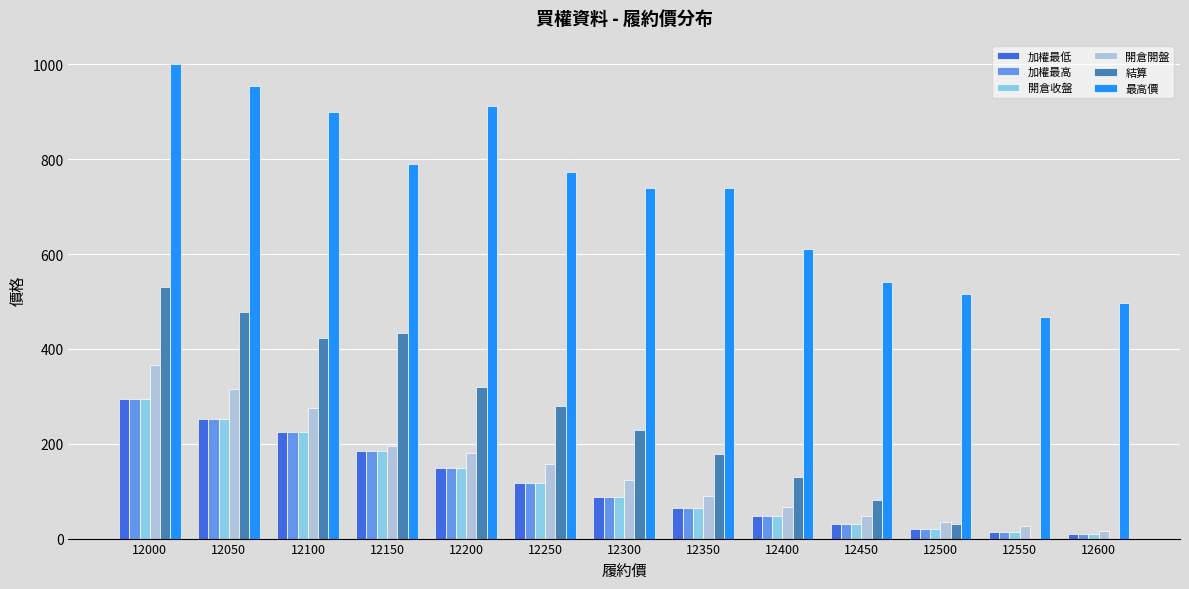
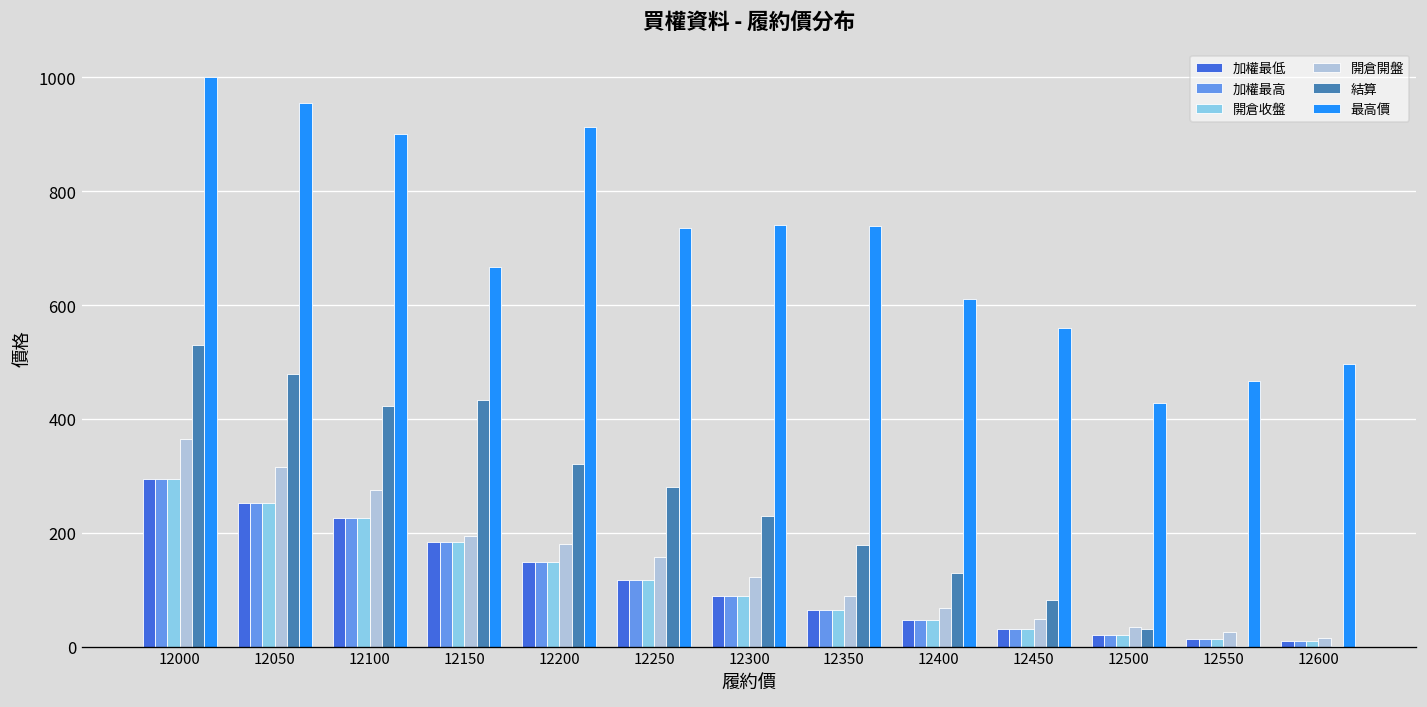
  {
    "最高價": {
      "12000": 1000,
      "12050": 960,
      "12100": 900,
-     "12150": 790,
+     "12150": 670,
      "12200": 910,
-     "12250": 770,
+     "12250": 740,
      "12300": 740,
      "12350": 740,
      "12400": 610,
-     "12450": 540,
-     "12500": 520,
+     "12450": 560,
+     "12500": 430,
      "12550": 470,
      "12600": 500
    }
  }
